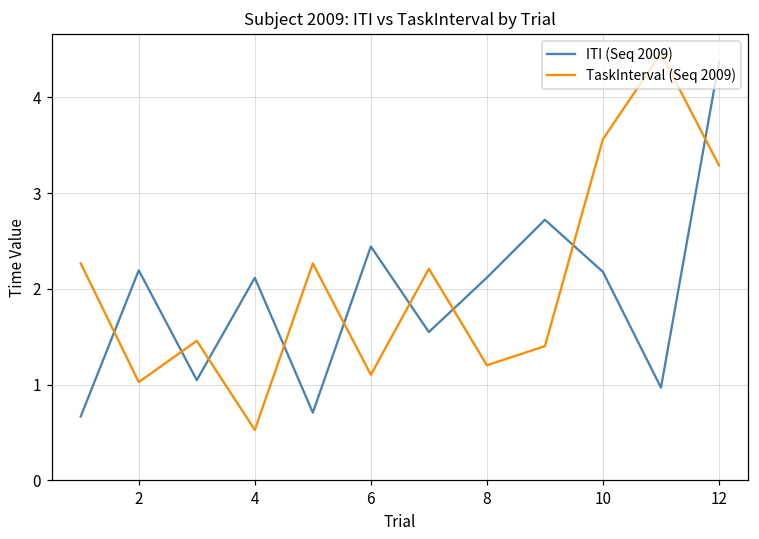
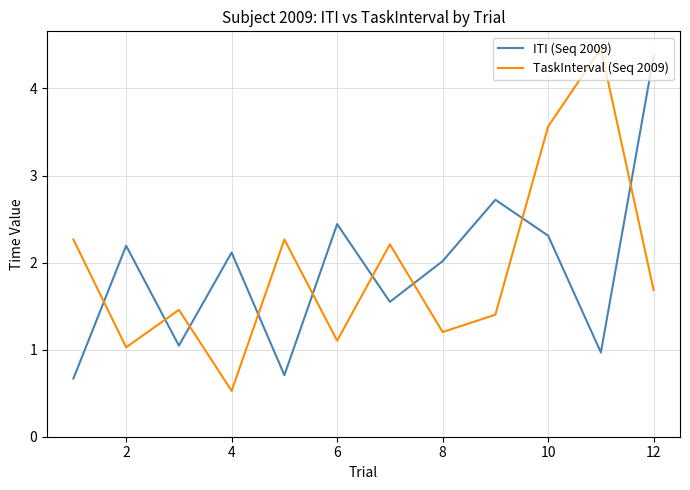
  {
    "ITI (Seq 2009)": {
      "2": 2.2,
      "4": 2.1,
      "6": 2.4,
-     "8": 2.1,
-     "10": 2.2
+     "8": 2.0,
+     "10": 2.3
    },
    "TaskInterval (Seq 2009)": {
      "2": 1.0,
      "4": 0.5,
      "6": 1.1,
      "8": 1.2,
      "10": 3.6,
-     "12": 3.3
+     "12": 1.7
    }
  }
